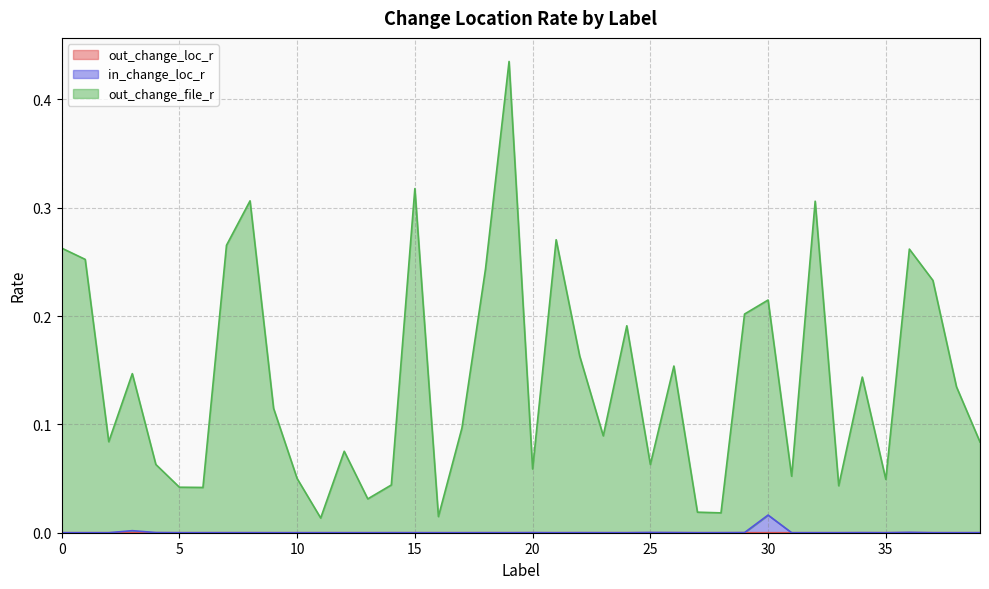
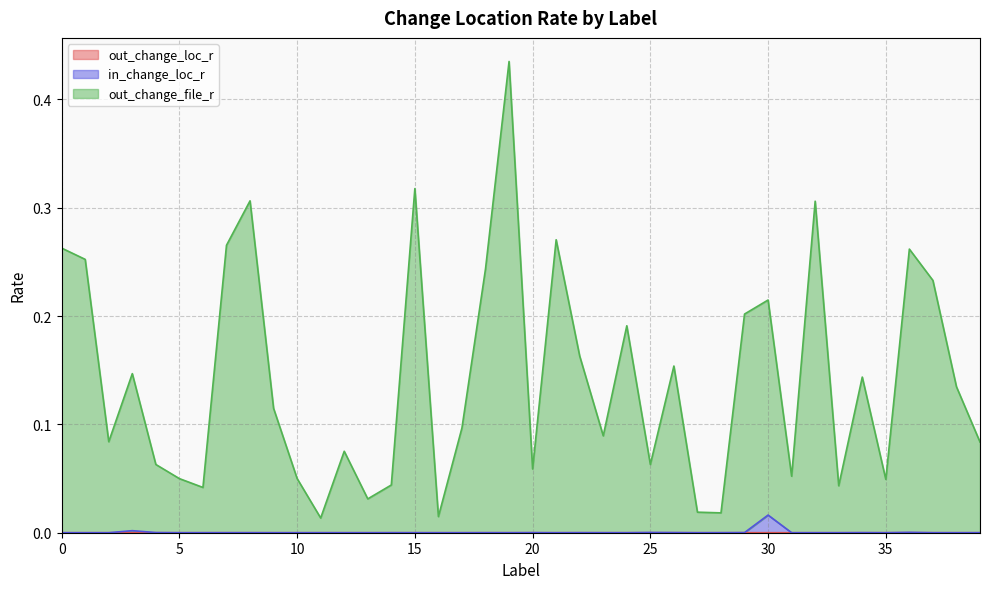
  {
    "out_change_loc_r": {
      "30": 0.000
    },
    "in_change_loc_r": {
      "30": 0.016
    },
    "out_change_file_r": {
      "0": 0.263,
-     "5": 0.042,
+     "5": 0.050,
      "10": 0.050,
      "15": 0.318,
      "20": 0.059,
      "25": 0.063,
      "30": 0.199,
      "35": 0.049
    }
  }
